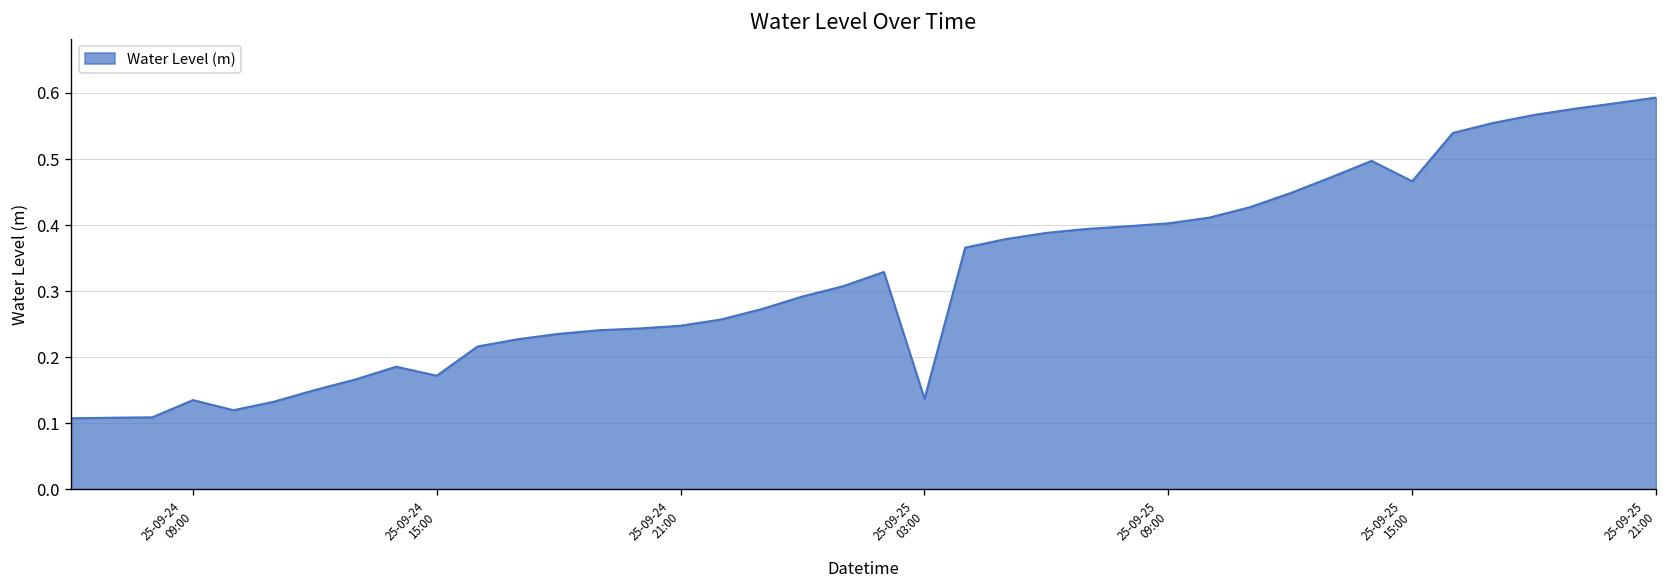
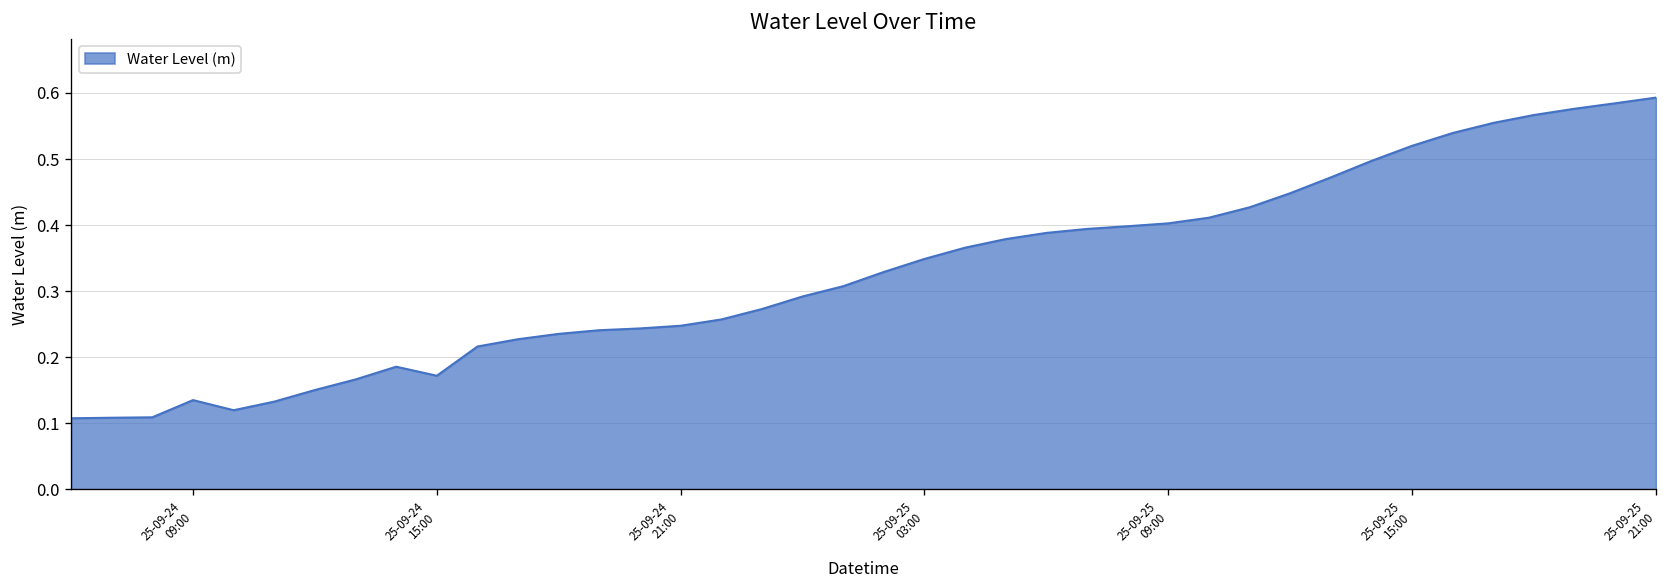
  {
    "25-09-24 09:00": 0.14,
    "25-09-24 15:00": 0.17,
    "25-09-24 21:00": 0.25,
-   "25-09-25 03:00": 0.14,
+   "25-09-25 03:00": 0.35,
    "25-09-25 09:00": 0.40,
-   "25-09-25 15:00": 0.47,
+   "25-09-25 15:00": 0.52,
    "25-09-25 21:00": 0.59
  }
